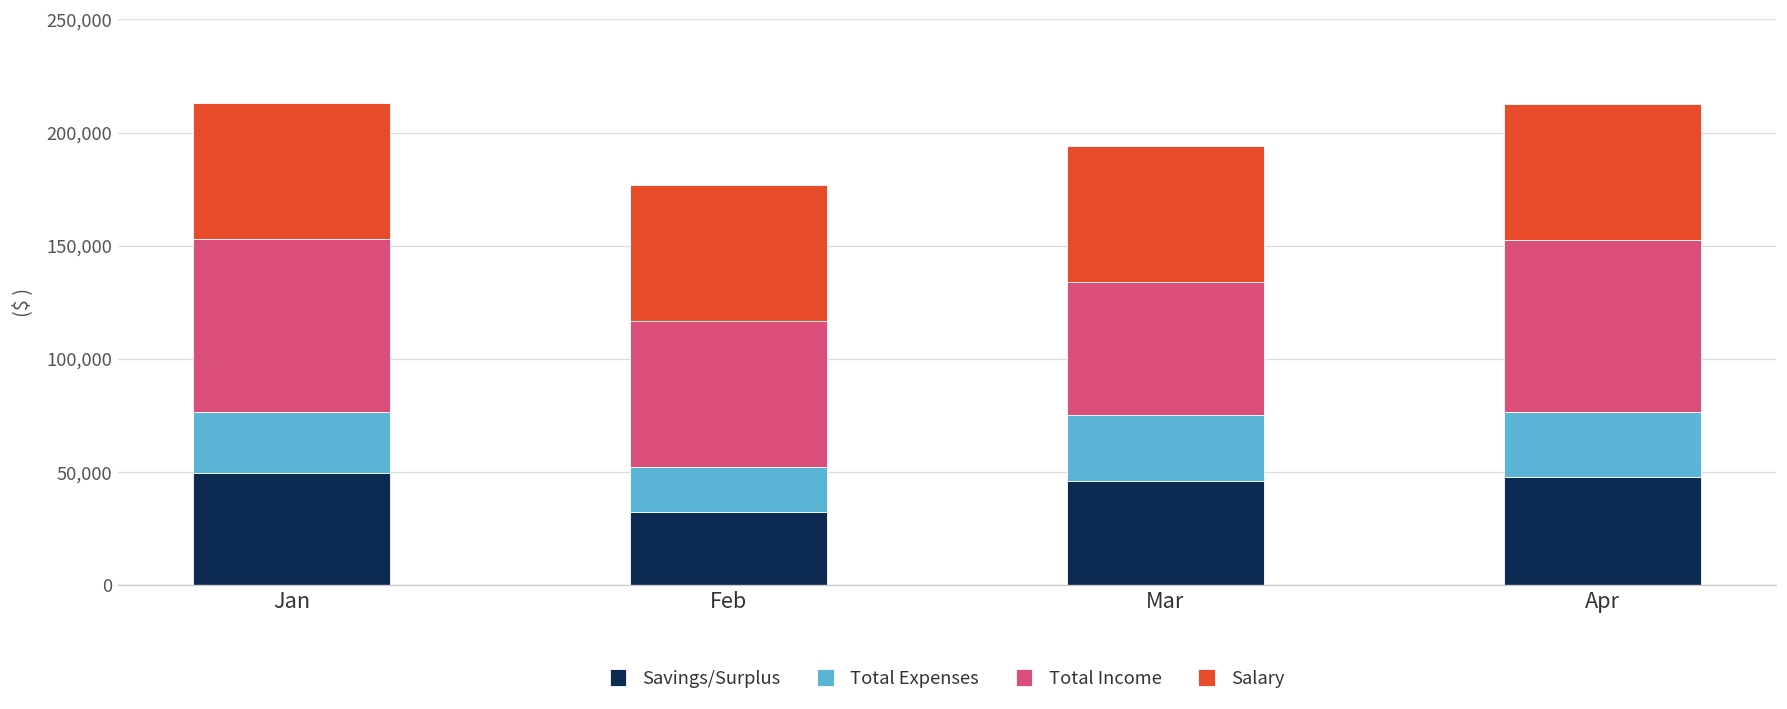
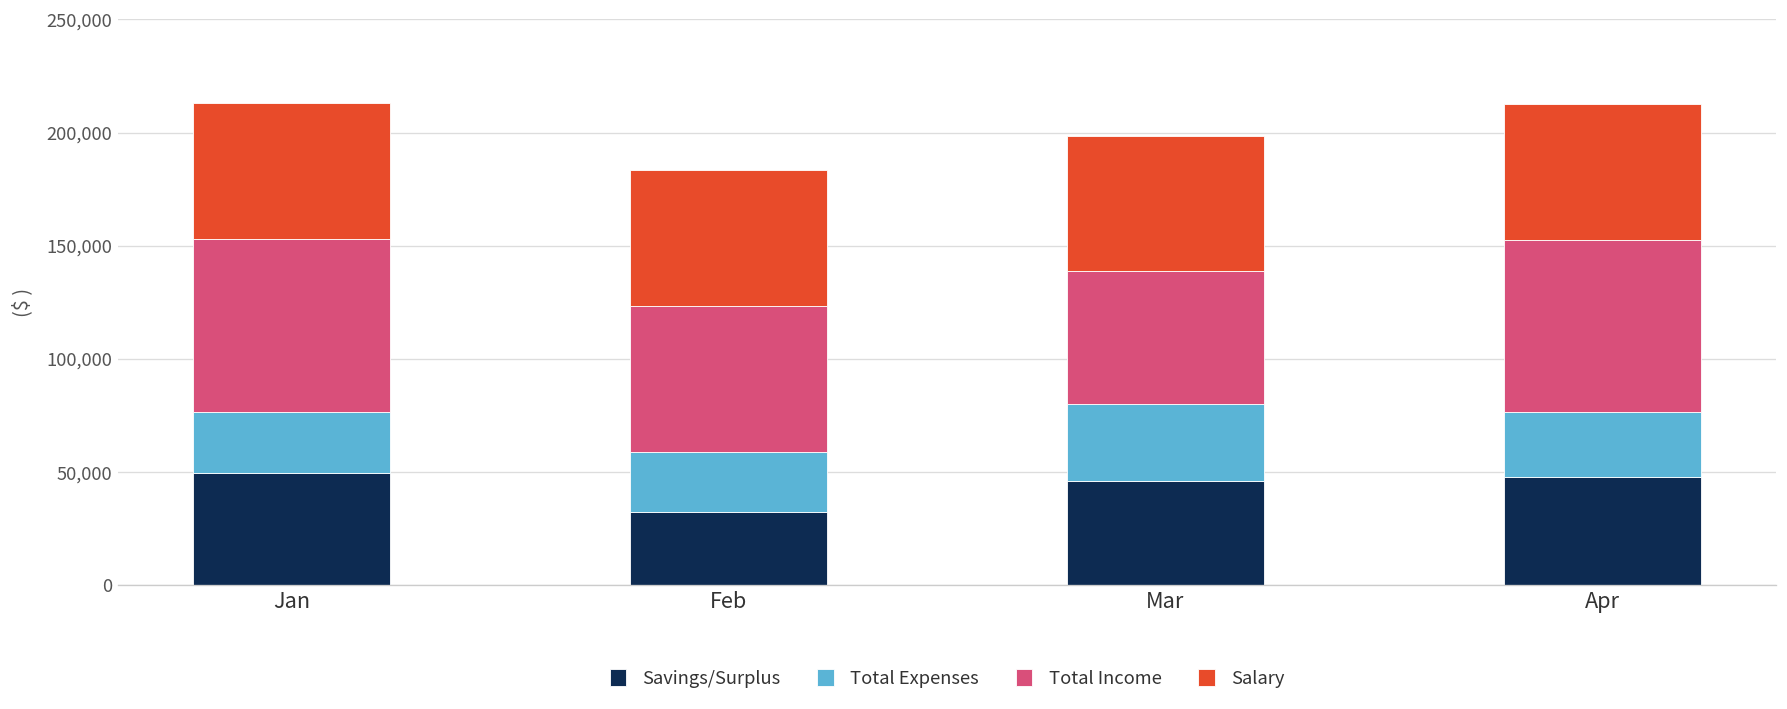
  {
    "Savings/Surplus": {
      "Jan": "50,000",
      "Feb": "32,000",
      "Mar": "46,000",
      "Apr": "48,000"
    },
    "Total Expenses": {
      "Jan": "27,000",
-     "Feb": "20,000",
-     "Mar": "29,000",
+     "Feb": "27,000",
+     "Mar": "34,000",
      "Apr": "29,000"
    },
    "Total Income": {
      "Jan": "76,000",
      "Feb": "65,000",
      "Mar": "59,000",
      "Apr": "76,000"
    },
    "Salary": {
      "Jan": "60,000",
      "Feb": "60,000",
      "Mar": "60,000",
      "Apr": "60,000"
    }
  }
